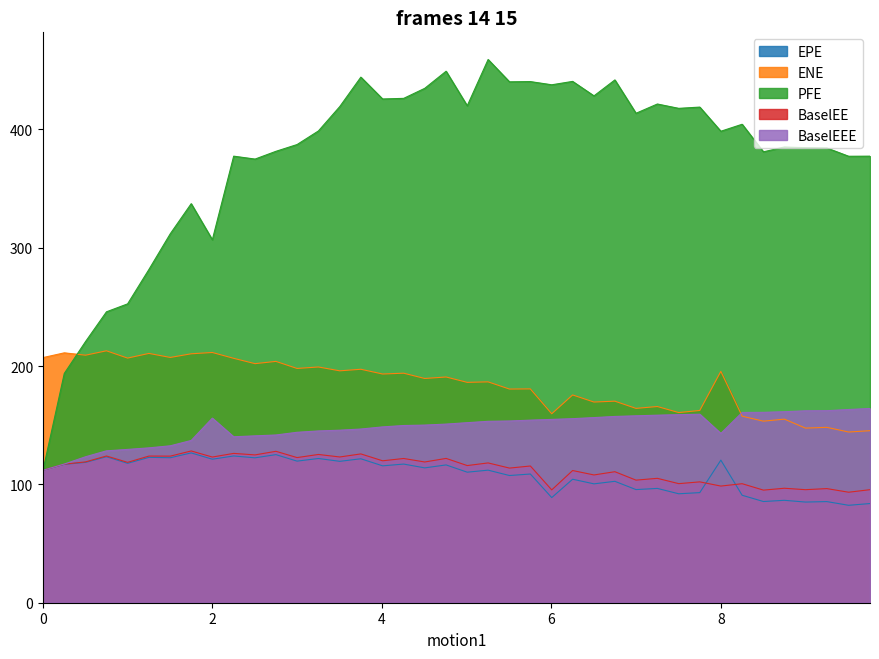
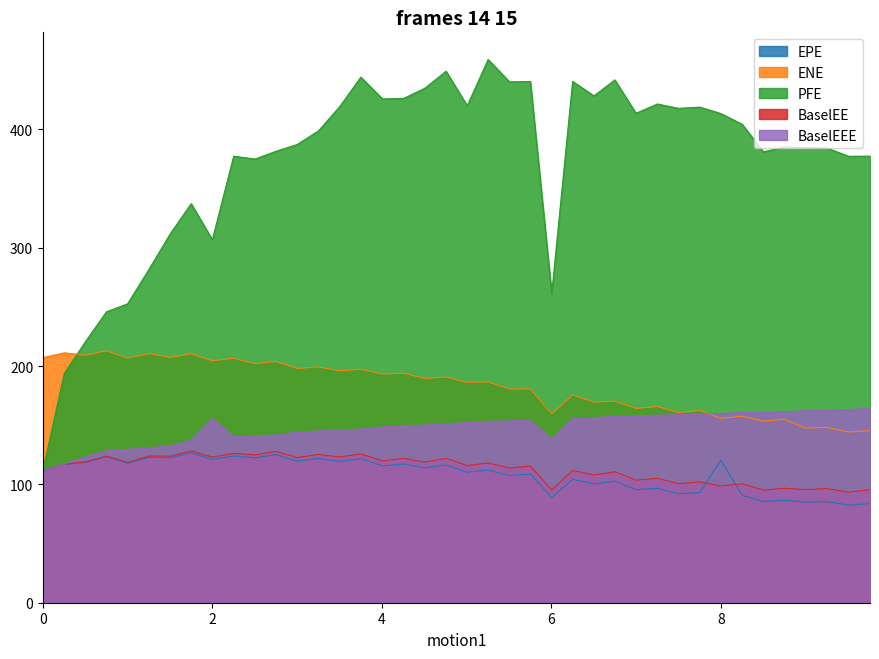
  {
    "EPE": {
      "6": 89,
      "8": 121
    },
    "ENE": {
      "0": 207,
-     "2": 212,
+     "2": 205,
      "6": 160,
-     "8": 196
+     "8": 156
    },
    "PFE": {
      "2": 307,
-     "6": 438,
-     "8": 399
+     "6": 261,
+     "8": 413
    },
    "BaselEE": {
      "6": 95,
      "8": 99
    },
    "BaselEEE": {
      "2": 156,
-     "6": 155,
-     "8": 143
+     "6": 138,
+     "8": 160
    }
  }
